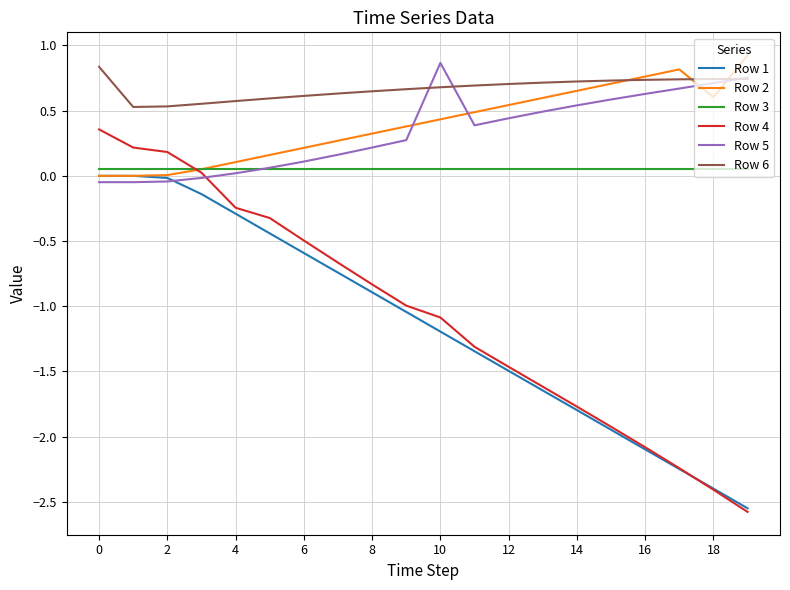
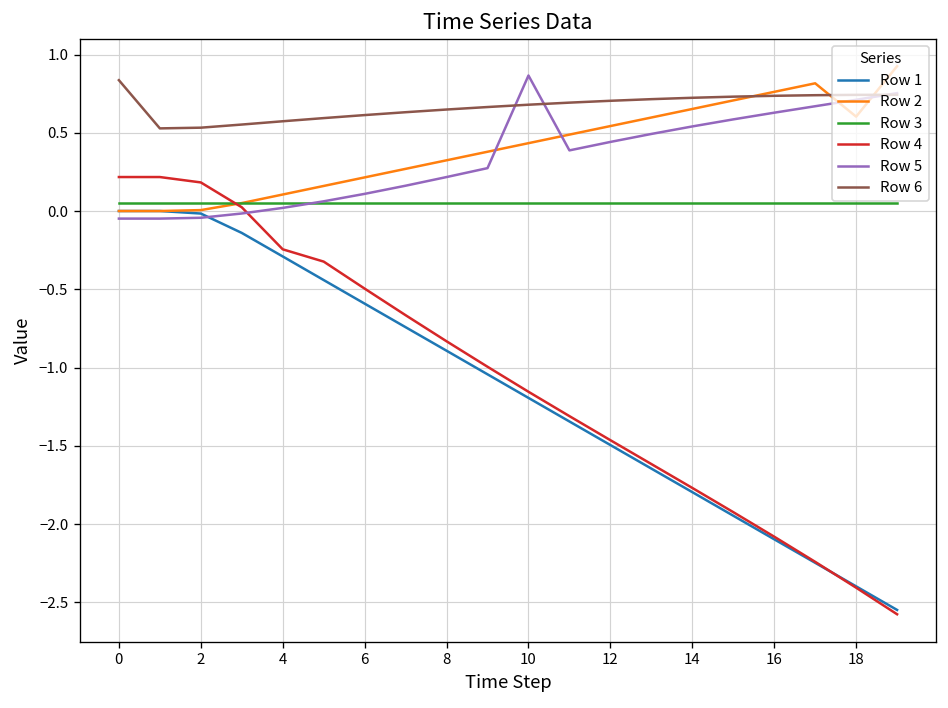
  {
    "Row 1": {
      "2": -0.02,
      "4": -0.29,
      "6": -0.59,
      "8": -0.89,
      "10": -1.19,
      "12": -1.50,
      "14": -1.80
    },
    "Row 2": {
      "2": 0.01,
      "4": 0.11,
      "6": 0.21,
      "8": 0.32,
      "10": 0.43,
      "12": 0.54,
      "14": 0.65,
      "16": 0.76
    },
    "Row 3": {
      "0": 0.05,
      "2": 0.05,
      "4": 0.05,
      "6": 0.05,
      "8": 0.05,
      "10": 0.05,
      "12": 0.05,
      "14": 0.05,
      "16": 0.05
    },
    "Row 4": {
-     "0": 0.36,
+     "0": 0.22,
      "2": 0.18,
      "4": -0.24,
      "6": -0.50,
      "8": -0.83,
-     "10": -1.09,
+     "10": -1.15,
      "12": -1.46,
      "14": -1.77
    },
    "Row 5": {
      "0": -0.05,
      "2": -0.04,
      "4": 0.02,
      "6": 0.11,
      "8": 0.22,
      "10": 0.87,
      "12": 0.44,
      "14": 0.54,
      "16": 0.63
    },
    "Row 6": {
      "0": 0.84,
      "2": 0.53,
      "4": 0.57,
      "6": 0.61,
      "8": 0.65,
      "10": 0.68,
      "12": 0.70,
      "14": 0.72,
      "16": 0.74
    }
  }
